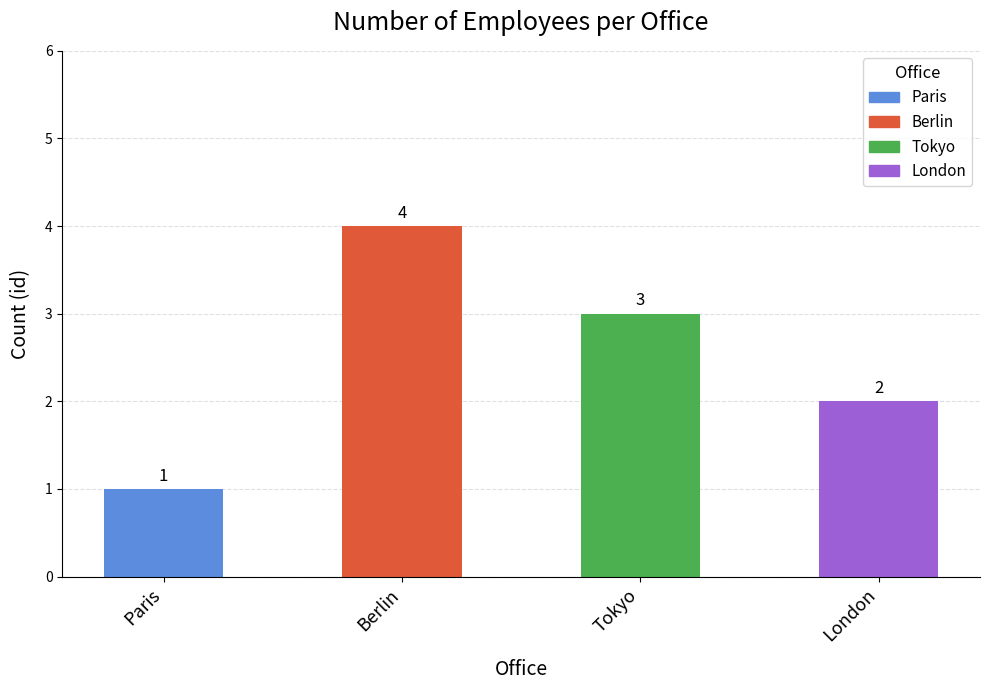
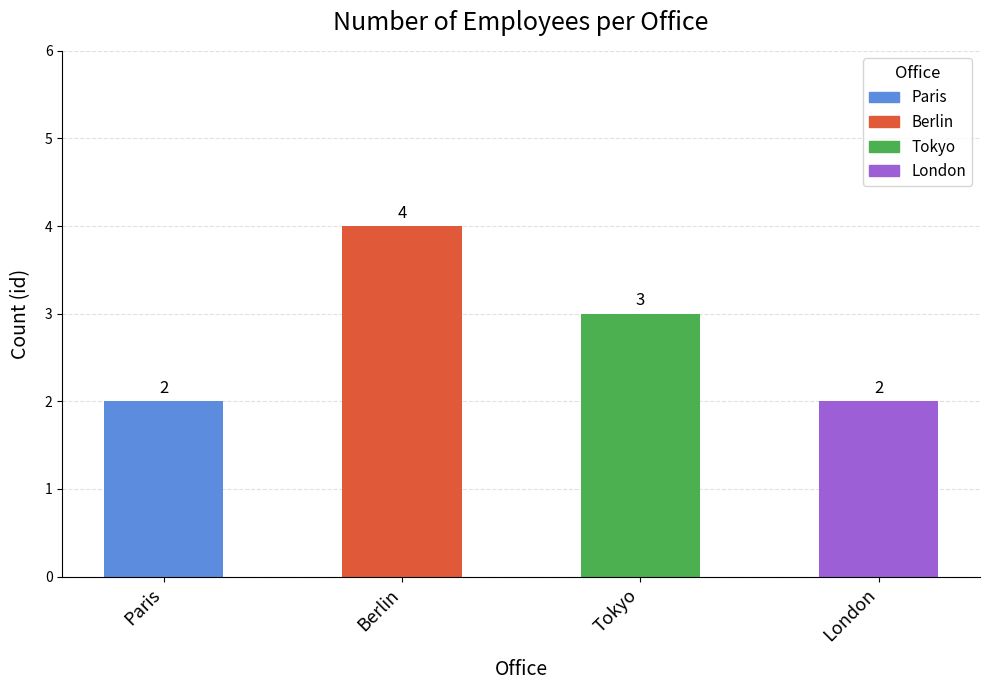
  {
-   "Paris": 1,
+   "Paris": 2,
    "Berlin": 4,
    "Tokyo": 3,
    "London": 2
  }
